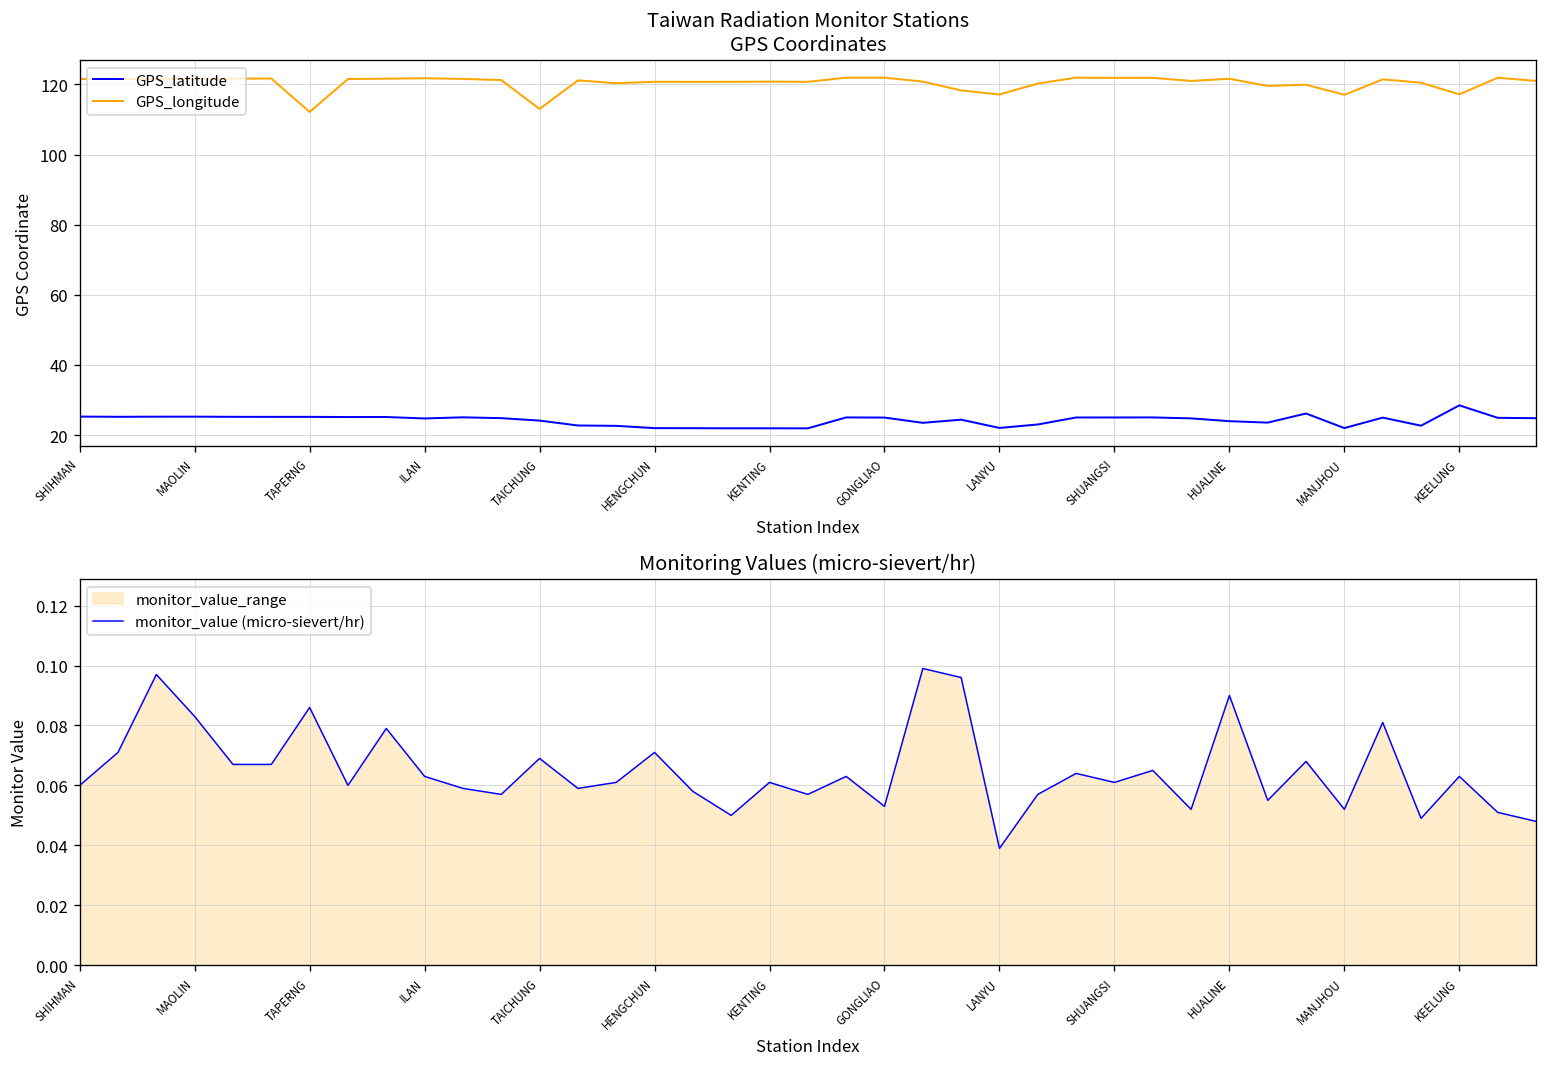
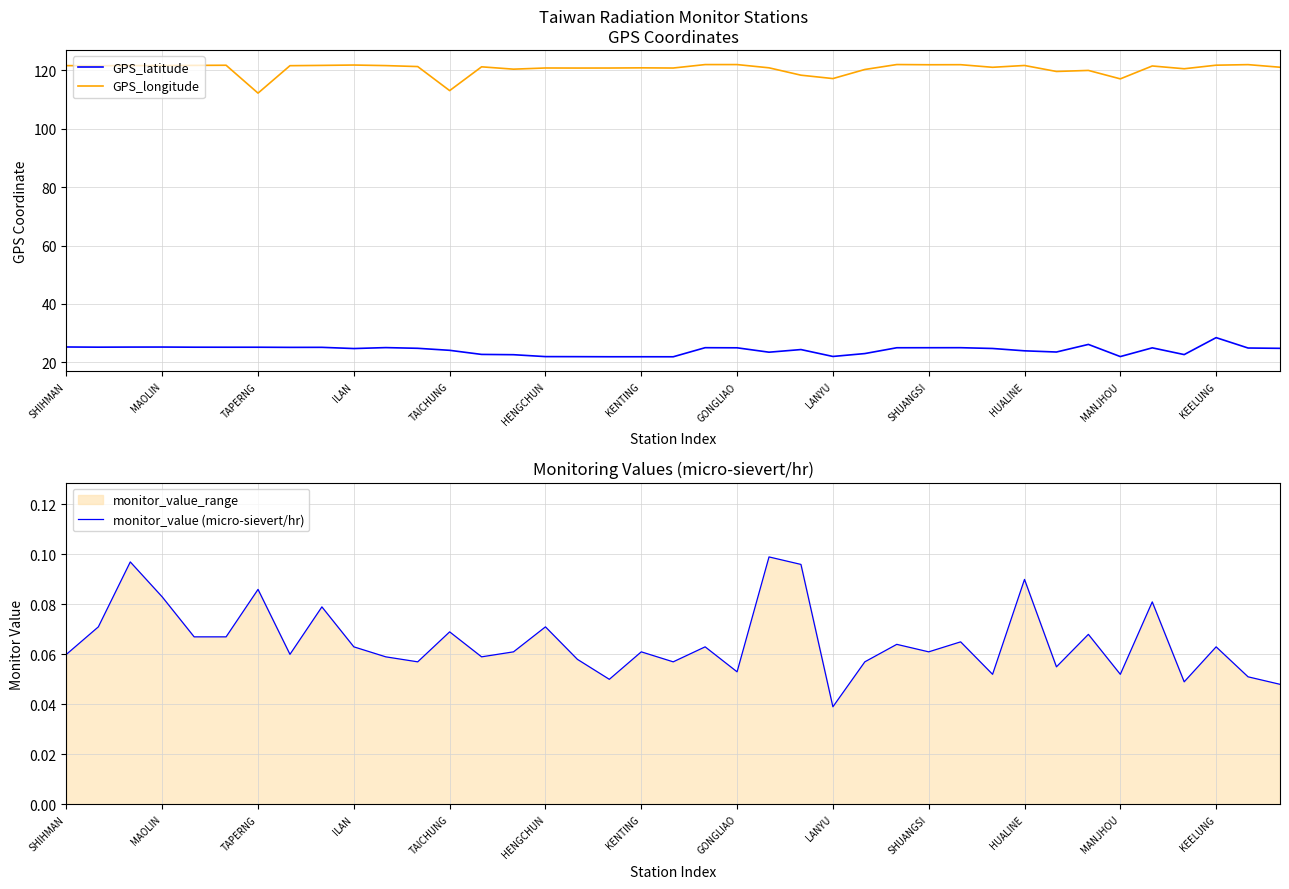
  {
    "Taiwan Radiation Monitor Stations GPS Coordinates": {
      "GPS_latitude": {
        "SHIHMAN": 25,
        "MAOLIN": 25,
        "TAPERNG": 25,
        "ILAN": 25,
        "TAICHUNG": 24,
        "HENGCHUN": 22,
        "KENTING": 22,
        "GONGLIAO": 25,
        "LANYU": 22,
        "SHUANGSI": 25,
        "HUALINE": 24,
        "MANJHOU": 22,
        "KEELUNG": 28
      },
      "GPS_longitude": {
        "SHIHMAN": 122,
        "TAPERNG": 112,
        "ILAN": 122,
        "TAICHUNG": 113,
        "HENGCHUN": 121,
        "KENTING": 121,
        "GONGLIAO": 122,
        "LANYU": 117,
        "SHUANGSI": 122,
        "HUALINE": 122,
        "MANJHOU": 117,
-       "KEELUNG": 117
+       "KEELUNG": 122
      }
    },
    "Monitoring Values (micro-sievert/hr)": {
      "SHIHMAN": 0.060,
      "MAOLIN": 0.083,
      "TAPERNG": 0.086,
      "ILAN": 0.063,
      "TAICHUNG": 0.069,
      "HENGCHUN": 0.071,
      "KENTING": 0.061,
      "GONGLIAO": 0.053,
      "LANYU": 0.039,
      "SHUANGSI": 0.061,
      "HUALINE": 0.090,
      "MANJHOU": 0.052,
      "KEELUNG": 0.063
    }
  }
